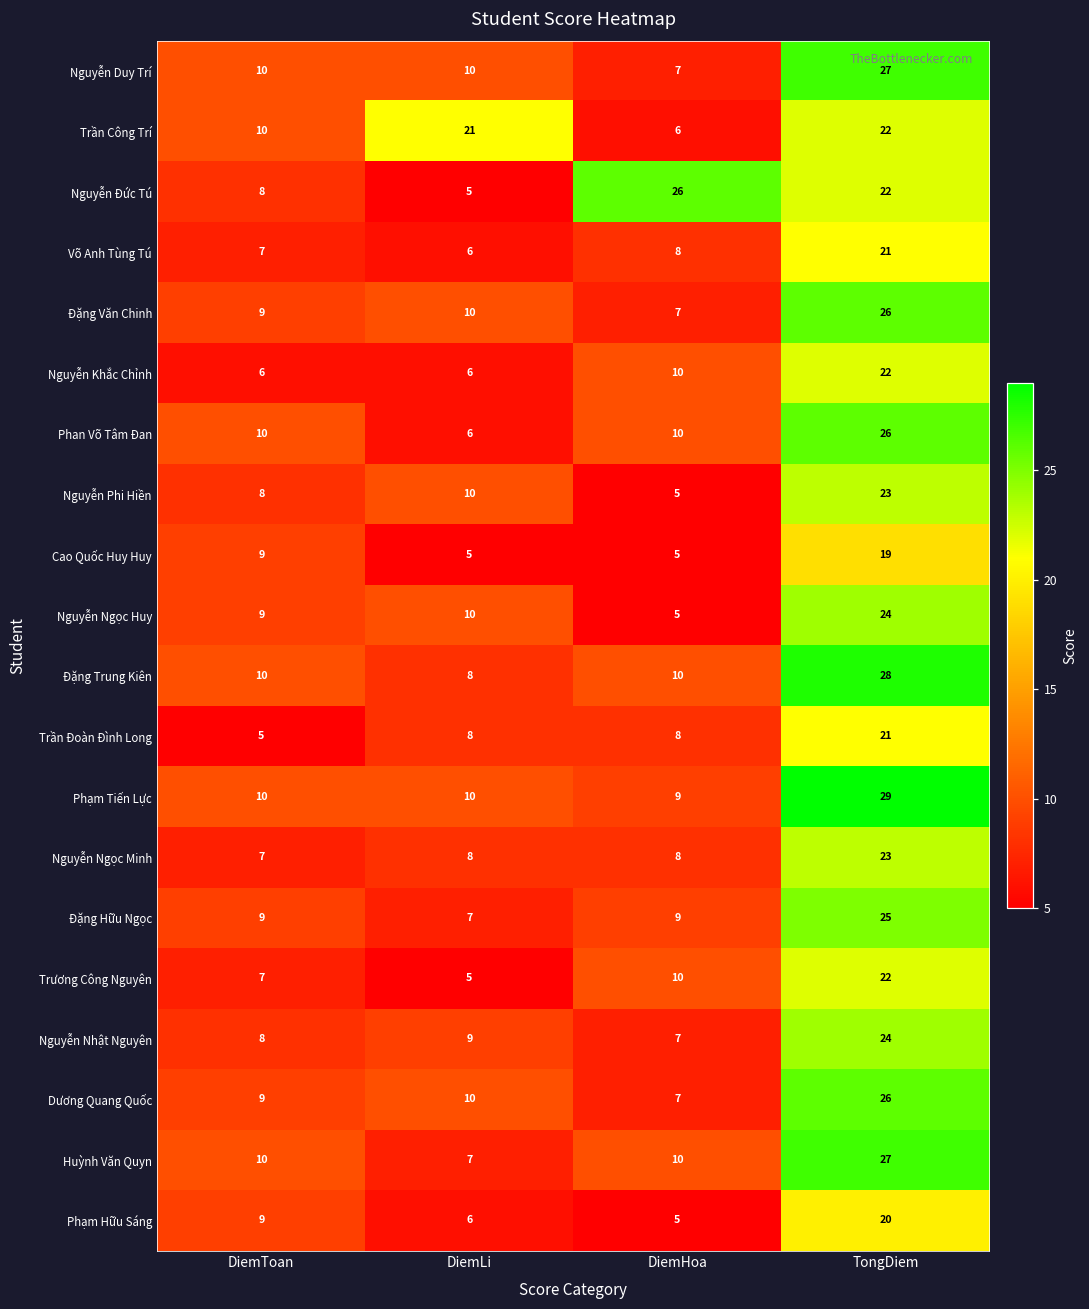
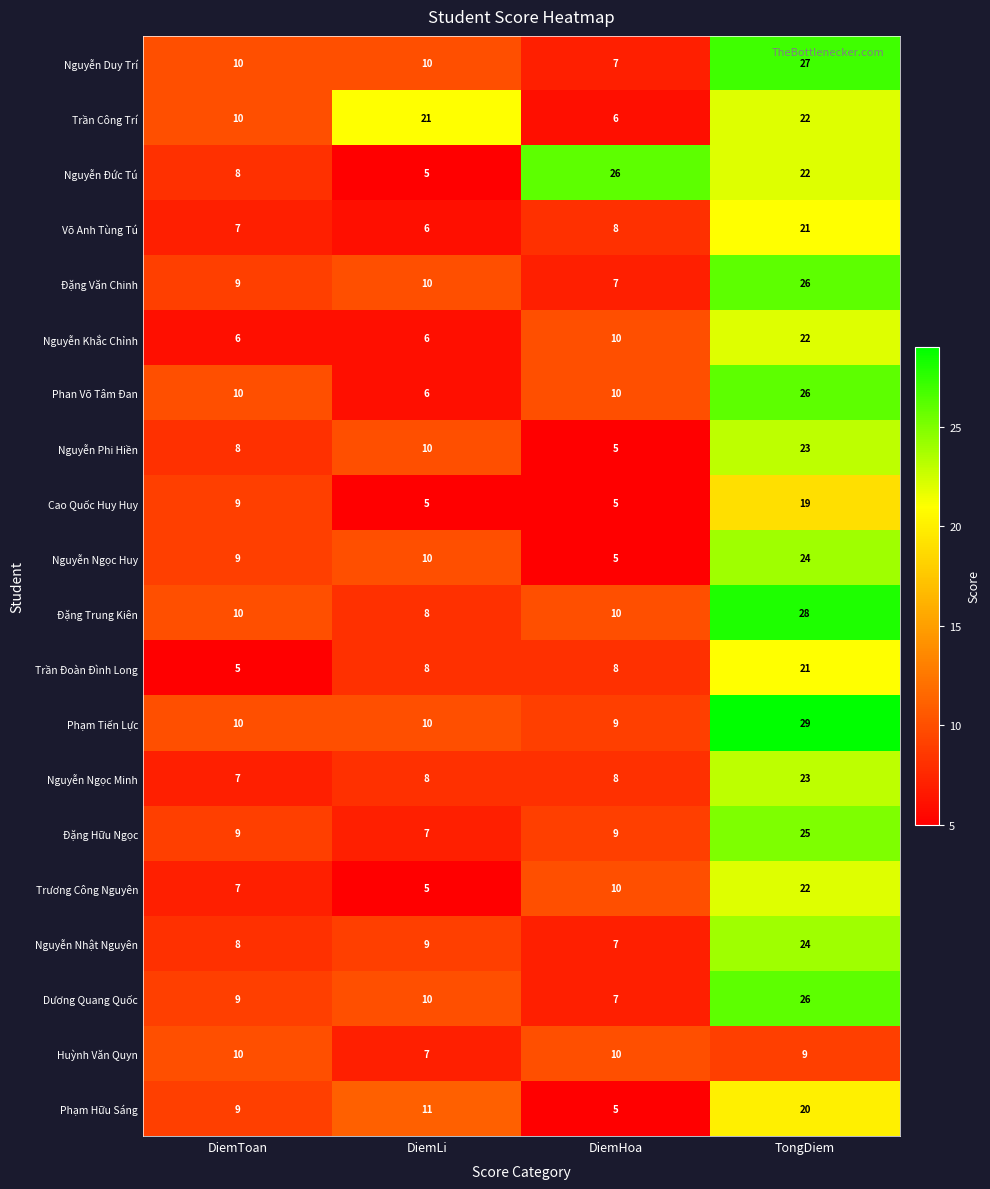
  {
    "Nguyễn Duy Trí": {
      "DiemToan": 10,
      "DiemLi": 10,
      "DiemHoa": 7
    },
    "Trần Công Trí": {
      "DiemToan": 10,
      "DiemLi": 21,
      "DiemHoa": 6,
      "TongDiem": 22
    },
    "Nguyễn Đức Tú": {
      "DiemToan": 8,
      "DiemLi": 5,
      "DiemHoa": 26,
      "TongDiem": 22
    },
    "Võ Anh Tùng Tú": {
      "DiemToan": 7,
      "DiemLi": 6,
      "DiemHoa": 8,
      "TongDiem": 21
    },
    "Đặng Văn Chinh": {
      "DiemToan": 9,
      "DiemLi": 10,
      "DiemHoa": 7,
      "TongDiem": 26
    },
    "Nguyễn Khắc Chỉnh": {
      "DiemToan": 6,
      "DiemLi": 6,
      "DiemHoa": 10,
      "TongDiem": 22
    },
    "Phan Võ Tâm Đan": {
      "DiemToan": 10,
      "DiemLi": 6,
      "DiemHoa": 10,
      "TongDiem": 26
    },
    "Nguyễn Phi Hiền": {
      "DiemToan": 8,
      "DiemLi": 10,
      "DiemHoa": 5,
      "TongDiem": 23
    },
    "Cao Quốc Huy Huy": {
      "DiemToan": 9,
      "DiemLi": 5,
      "DiemHoa": 5,
      "TongDiem": 19
    },
    "Nguyễn Ngọc Huy": {
      "DiemToan": 9,
      "DiemLi": 10,
      "DiemHoa": 5,
      "TongDiem": 24
    },
    "Đặng Trung Kiên": {
      "DiemToan": 10,
      "DiemLi": 8,
      "DiemHoa": 10,
      "TongDiem": 28
    },
    "Trần Đoàn Đình Long": {
      "DiemToan": 5,
      "DiemLi": 8,
      "DiemHoa": 8,
      "TongDiem": 21
    },
    "Phạm Tiến Lực": {
      "DiemToan": 10,
      "DiemLi": 10,
      "DiemHoa": 9,
      "TongDiem": 29
    },
    "Nguyễn Ngọc Minh": {
      "DiemToan": 7,
      "DiemLi": 8,
      "DiemHoa": 8,
      "TongDiem": 23
    },
    "Đặng Hữu Ngọc": {
      "DiemToan": 9,
      "DiemLi": 7,
      "DiemHoa": 9,
      "TongDiem": 25
    },
    "Trương Công Nguyên": {
      "DiemToan": 7,
      "DiemLi": 5,
      "DiemHoa": 10,
      "TongDiem": 22
    },
    "Nguyễn Nhật Nguyên": {
      "DiemToan": 8,
      "DiemLi": 9,
      "DiemHoa": 7,
      "TongDiem": 24
    },
    "Dương Quang Quốc": {
      "DiemToan": 9,
      "DiemLi": 10,
      "DiemHoa": 7,
      "TongDiem": 26
    },
    "Huỳnh Văn Quyn": {
      "DiemToan": 10,
      "DiemLi": 7,
      "DiemHoa": 10,
-     "TongDiem": 27
+     "TongDiem": 9
    },
    "Phạm Hữu Sáng": {
      "DiemToan": 9,
-     "DiemLi": 6,
+     "DiemLi": 11,
      "DiemHoa": 5,
      "TongDiem": 20
    }
  }
